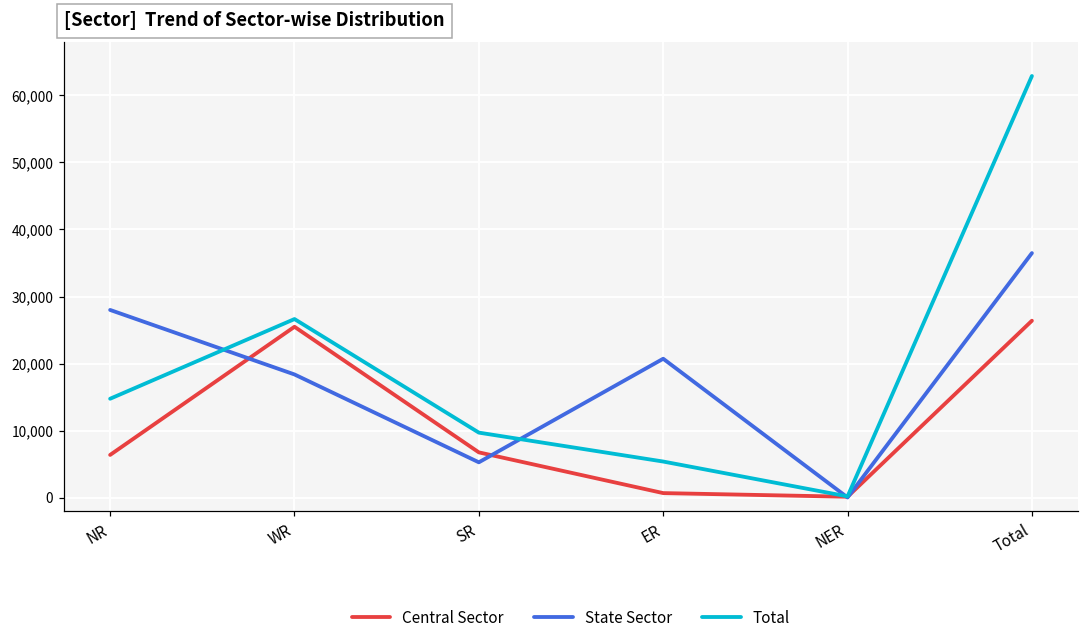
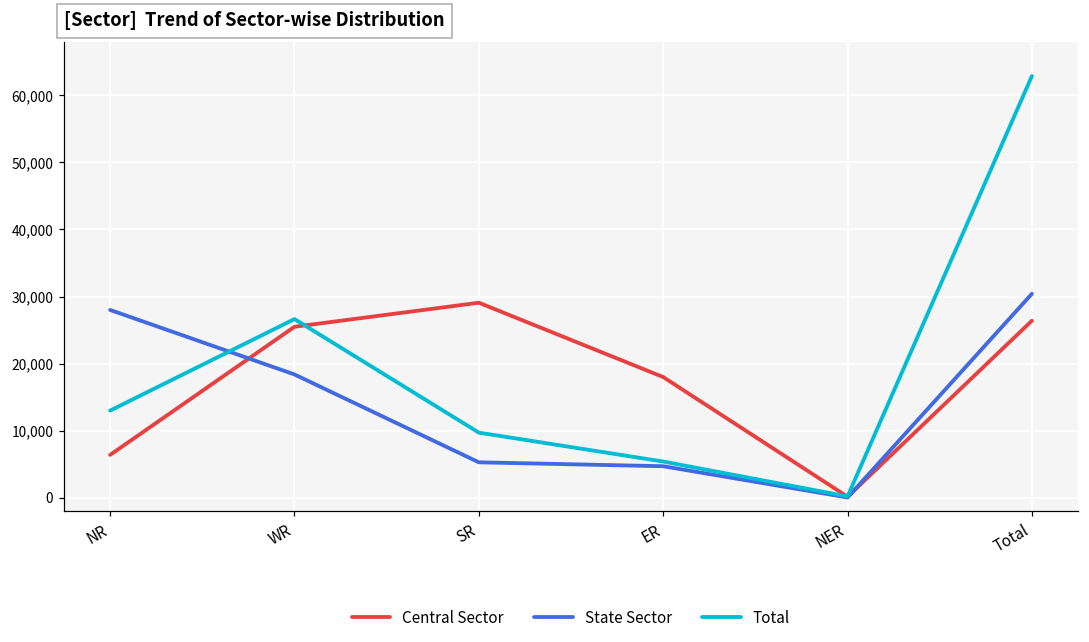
  {
    "Central Sector": {
      "NR": "6,000",
      "WR": "25,000",
-     "SR": "7,000",
-     "ER": "1,000",
+     "SR": "29,000",
+     "ER": "18,000",
      "Total": "26,000"
    },
    "State Sector": {
      "NR": "28,000",
      "WR": "18,000",
      "SR": "5,000",
-     "ER": "21,000",
-     "Total": "36,000"
+     "ER": "5,000",
+     "Total": "30,000"
    },
    "Total": {
-     "NR": "15,000",
+     "NR": "13,000",
      "WR": "27,000",
      "SR": "10,000",
      "ER": "5,000",
      "Total": "63,000"
    }
  }
